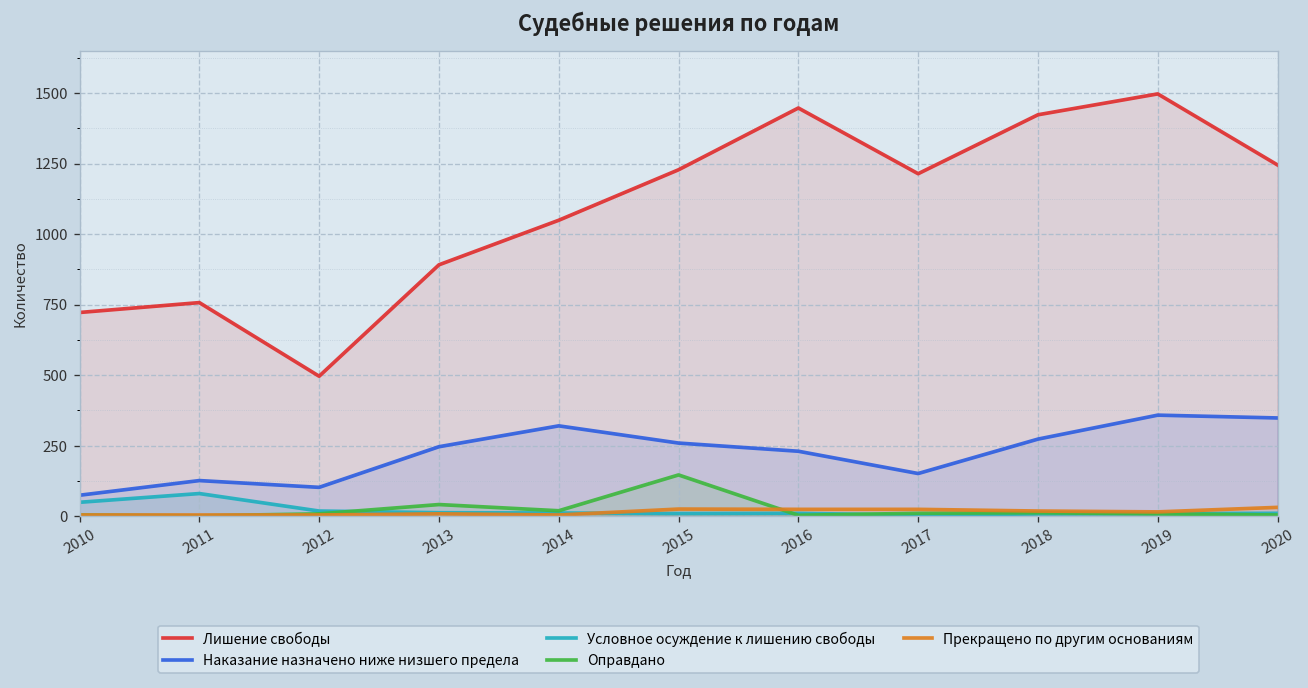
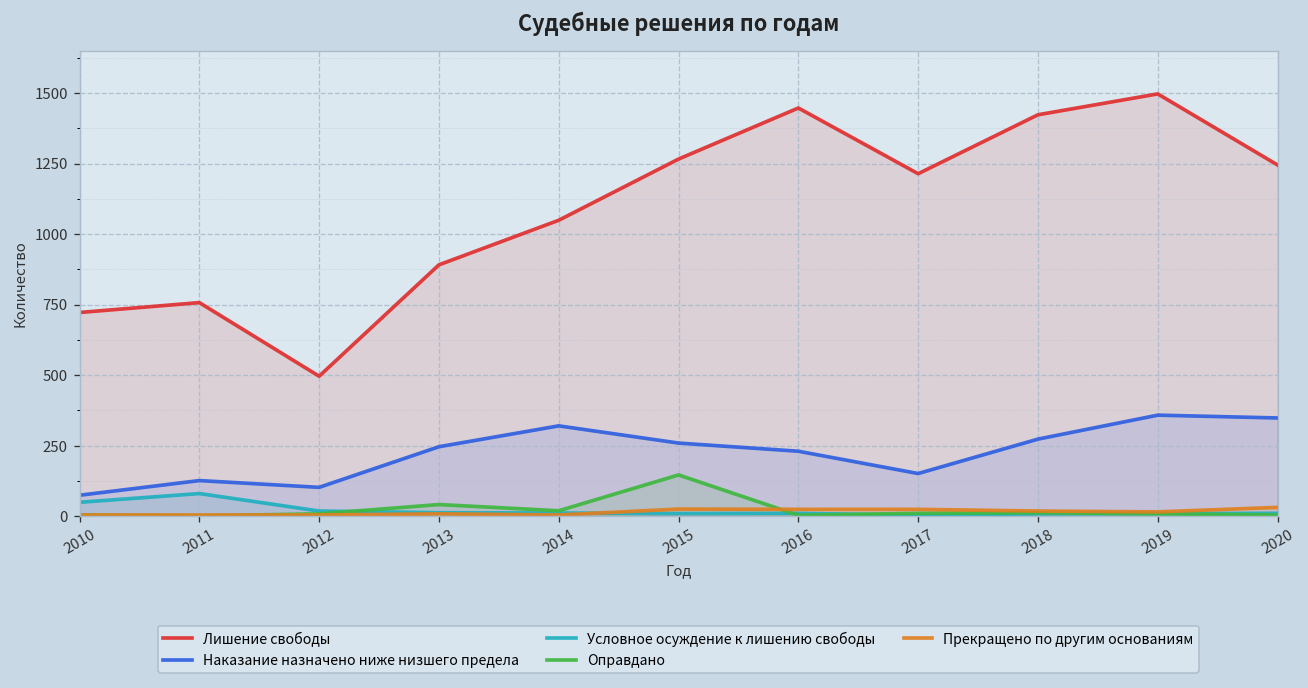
  {
    "Лишение свободы": {
      "2010": 720,
      "2011": 760,
      "2012": 500,
      "2013": 890,
      "2014": 1050,
-     "2015": 1230,
+     "2015": 1270,
      "2016": 1450,
      "2017": 1210,
      "2018": 1420,
      "2019": 1500,
      "2020": 1250
    },
    "Наказание назначено ниже низшего предела": {
      "2010": 70,
      "2011": 130,
      "2012": 100,
      "2013": 250,
      "2014": 320,
      "2015": 260,
      "2016": 230,
      "2017": 150,
      "2018": 270,
      "2019": 360,
      "2020": 350
    },
    "Условное осуждение к лишению свободы": {
      "2010": 50,
      "2011": 80,
      "2015": 10
    },
    "Оправдано": {
      "2013": 40,
      "2015": 150
    },
    "Прекращено по другим основаниям": {
      "2015": 30,
      "2016": 20,
      "2017": 20,
      "2020": 30
    }
  }
